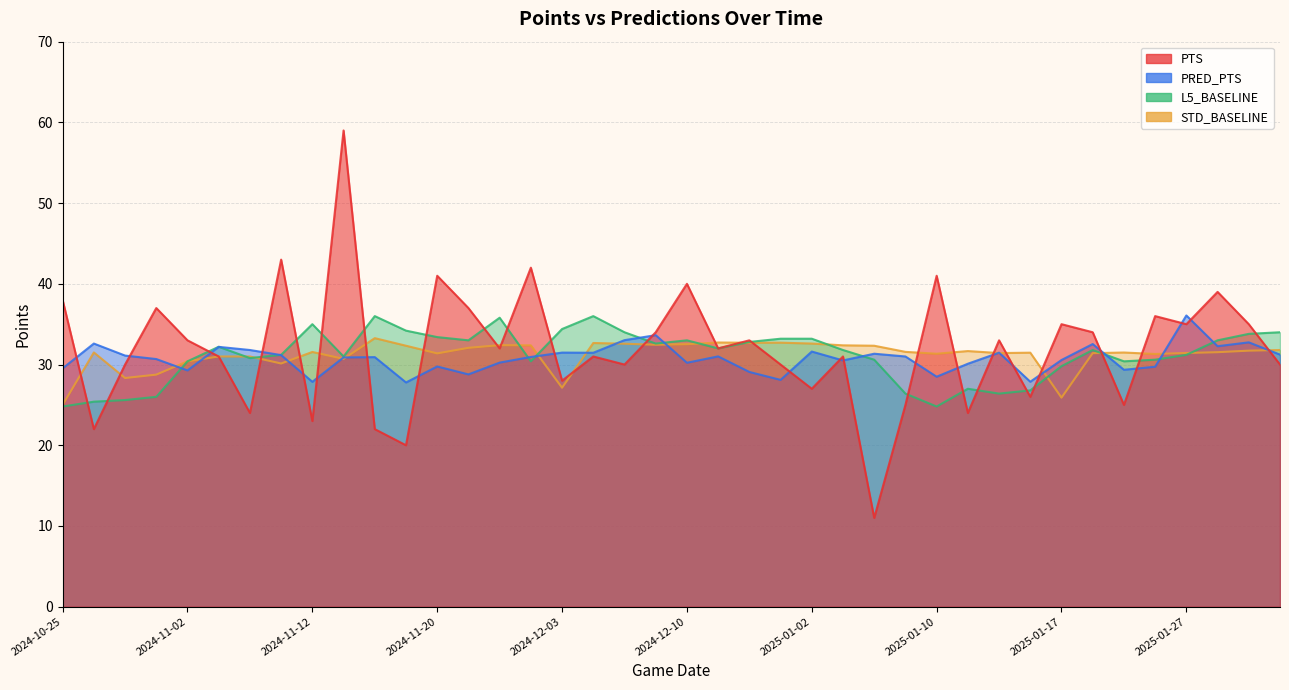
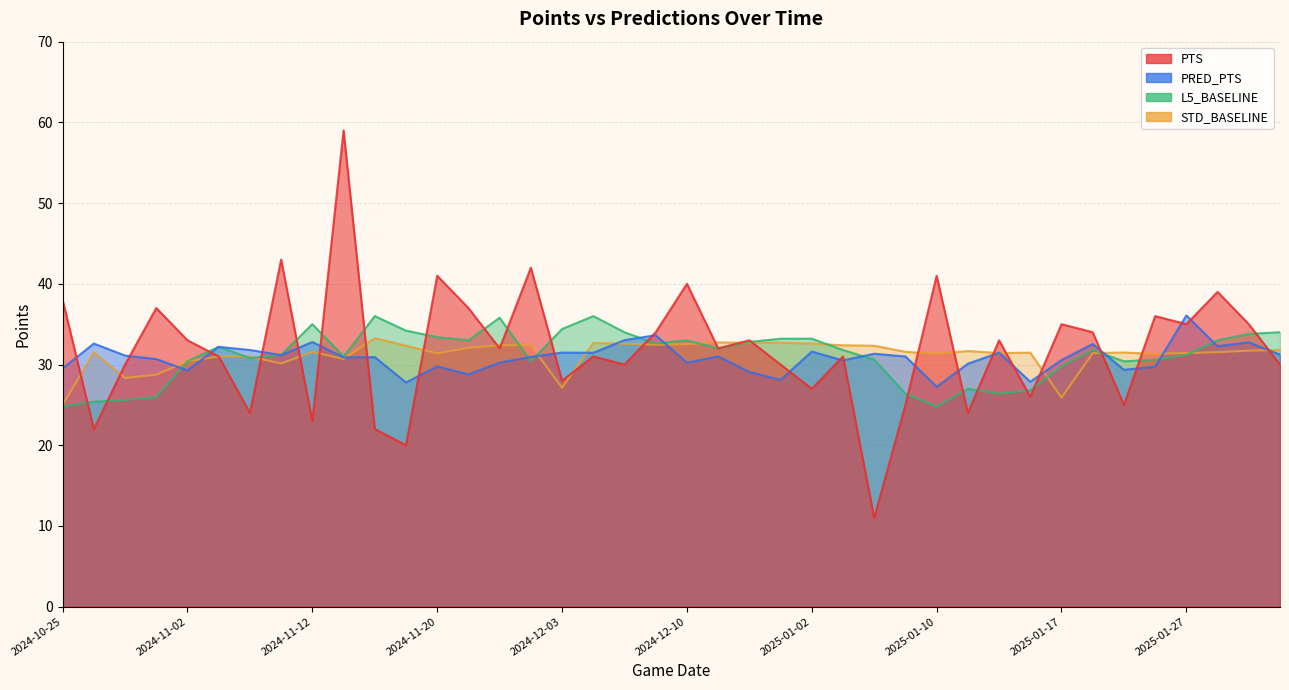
  {
    "STD_BASELINE": {
      "2024-11-12": 32,
      "2024-11-20": 31,
      "2024-12-03": 27,
      "2024-12-10": 33,
      "2025-01-02": 33,
      "2025-01-10": 31,
      "2025-01-17": 26
    },
    "L5_BASELINE": {
      "2024-11-12": 35,
      "2024-11-20": 33,
      "2024-12-03": 34,
      "2024-12-10": 33,
      "2025-01-02": 33,
      "2025-01-10": 25,
      "2025-01-17": 30
    },
    "PRED_PTS": {
      "2024-10-25": 30,
      "2024-11-02": 29,
-     "2024-11-12": 28,
+     "2024-11-12": 33,
      "2024-11-20": 30,
      "2024-12-03": 31,
      "2024-12-10": 30,
      "2025-01-02": 32,
-     "2025-01-10": 28,
+     "2025-01-10": 27,
      "2025-01-17": 31,
      "2025-01-27": 36
    },
    "PTS": {
      "2024-10-25": 38,
      "2024-11-02": 33,
      "2024-11-12": 23,
      "2024-11-20": 41,
      "2024-12-03": 28,
      "2024-12-10": 40,
      "2025-01-02": 27,
      "2025-01-10": 41,
      "2025-01-17": 35,
      "2025-01-27": 35
    }
  }
